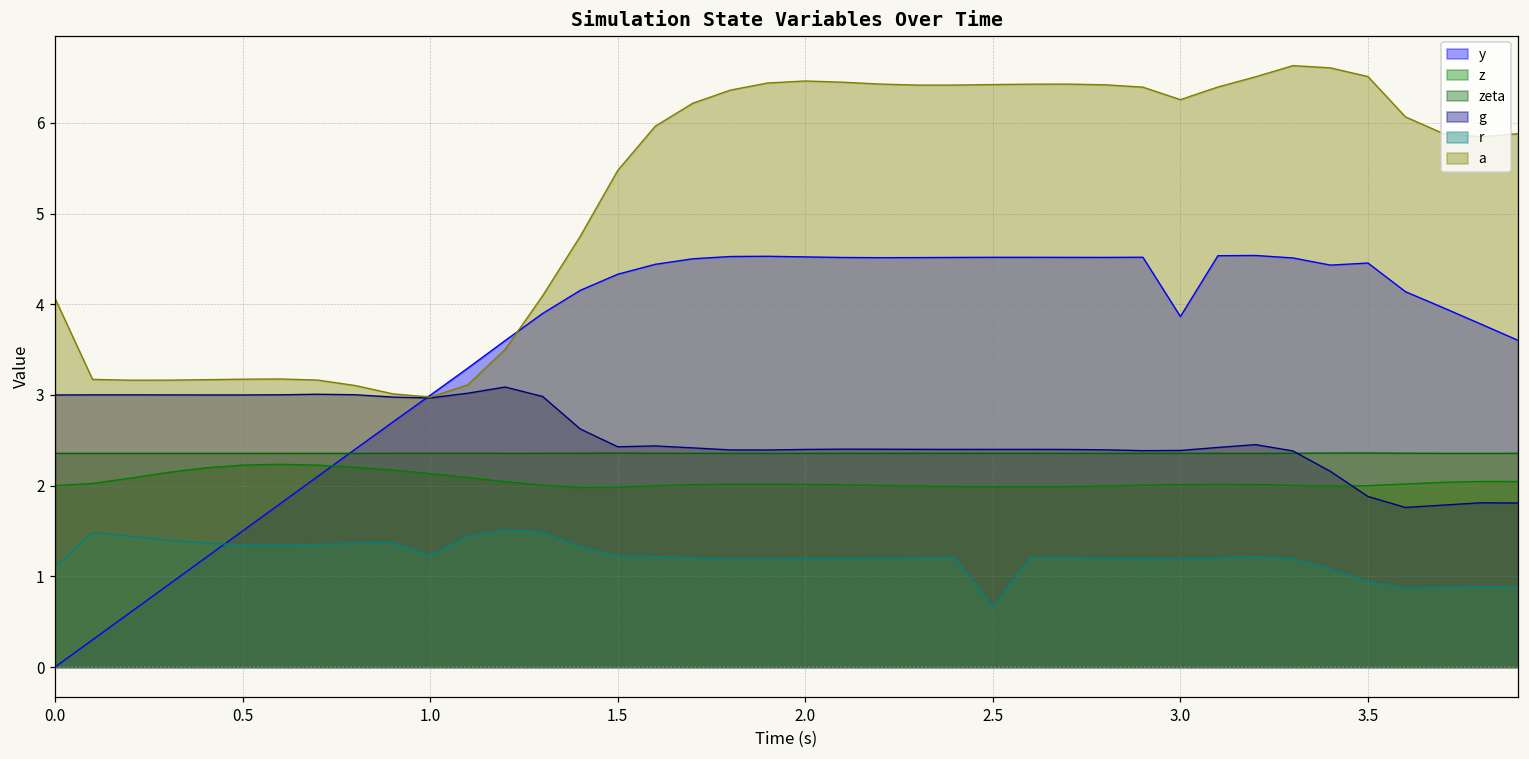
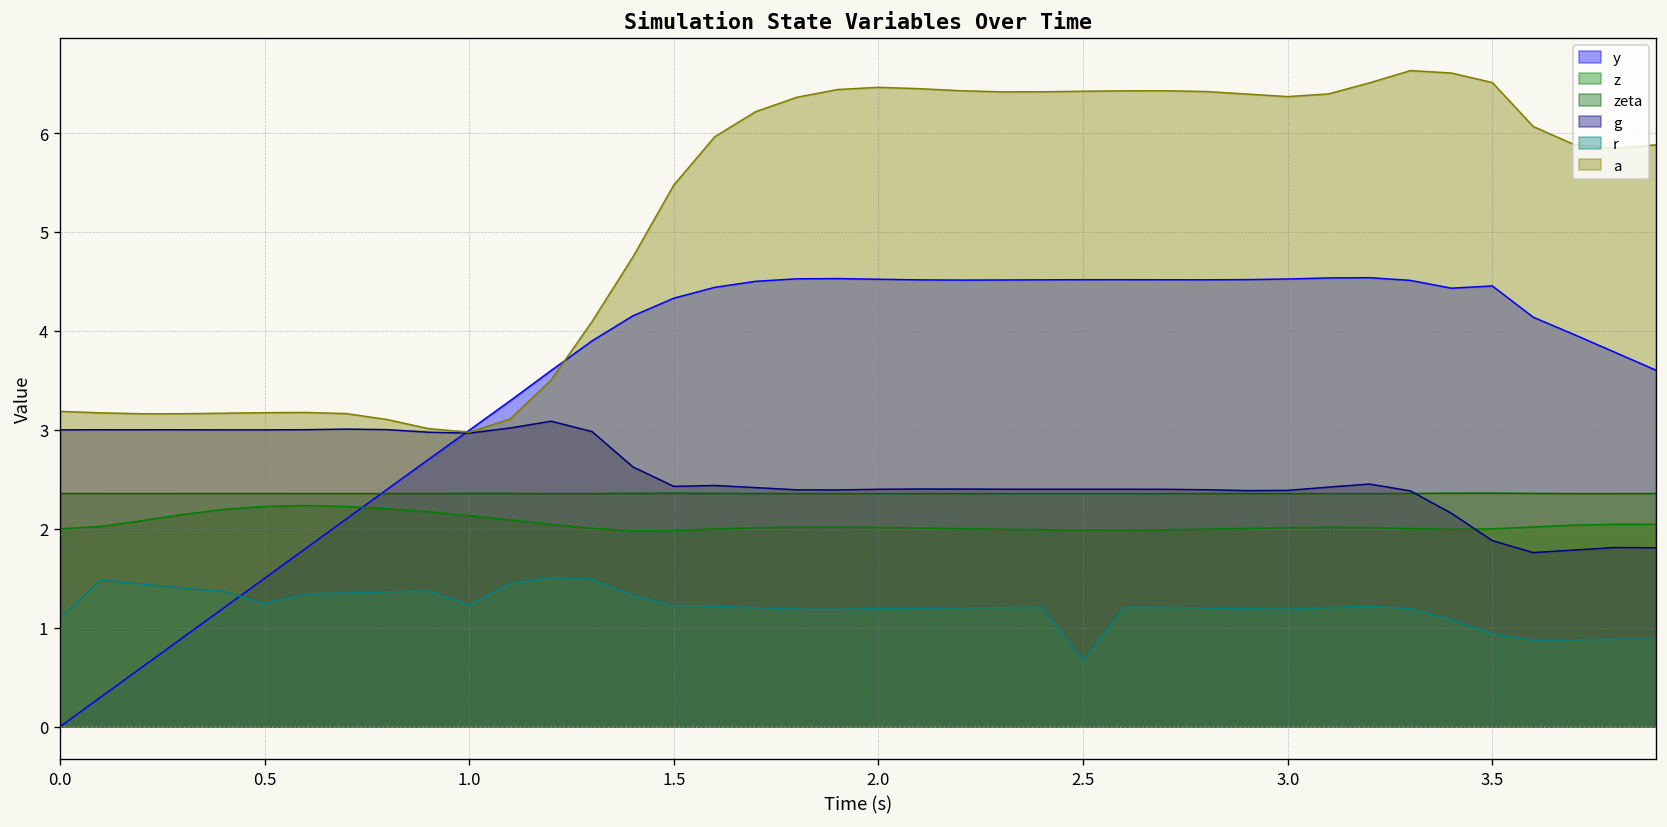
  {
    "y": {
      "0.0": 0.0,
      "0.5": 1.5,
      "1.5": 4.3,
      "2.0": 4.5,
      "2.5": 4.5,
-     "3.0": 3.9,
+     "3.0": 4.5,
      "3.5": 4.5
    },
    "g": {
      "0.0": 3.0,
      "0.5": 3.0,
      "1.5": 2.4,
      "2.0": 2.4,
      "2.5": 2.4,
      "3.0": 2.4,
      "3.5": 1.9
    },
    "r": {
      "0.0": 1.1,
-     "0.5": 1.3,
+     "0.5": 1.2,
      "1.0": 1.2,
      "1.5": 1.2,
      "2.0": 1.2,
      "2.5": 0.7,
      "3.0": 1.2,
      "3.5": 0.9
    },
    "a": {
-     "0.0": 4.1,
+     "0.0": 3.2,
      "0.5": 3.2,
      "1.5": 5.5,
      "2.0": 6.5,
      "2.5": 6.4,
-     "3.0": 6.3,
+     "3.0": 6.4,
      "3.5": 6.5
    }
  }
